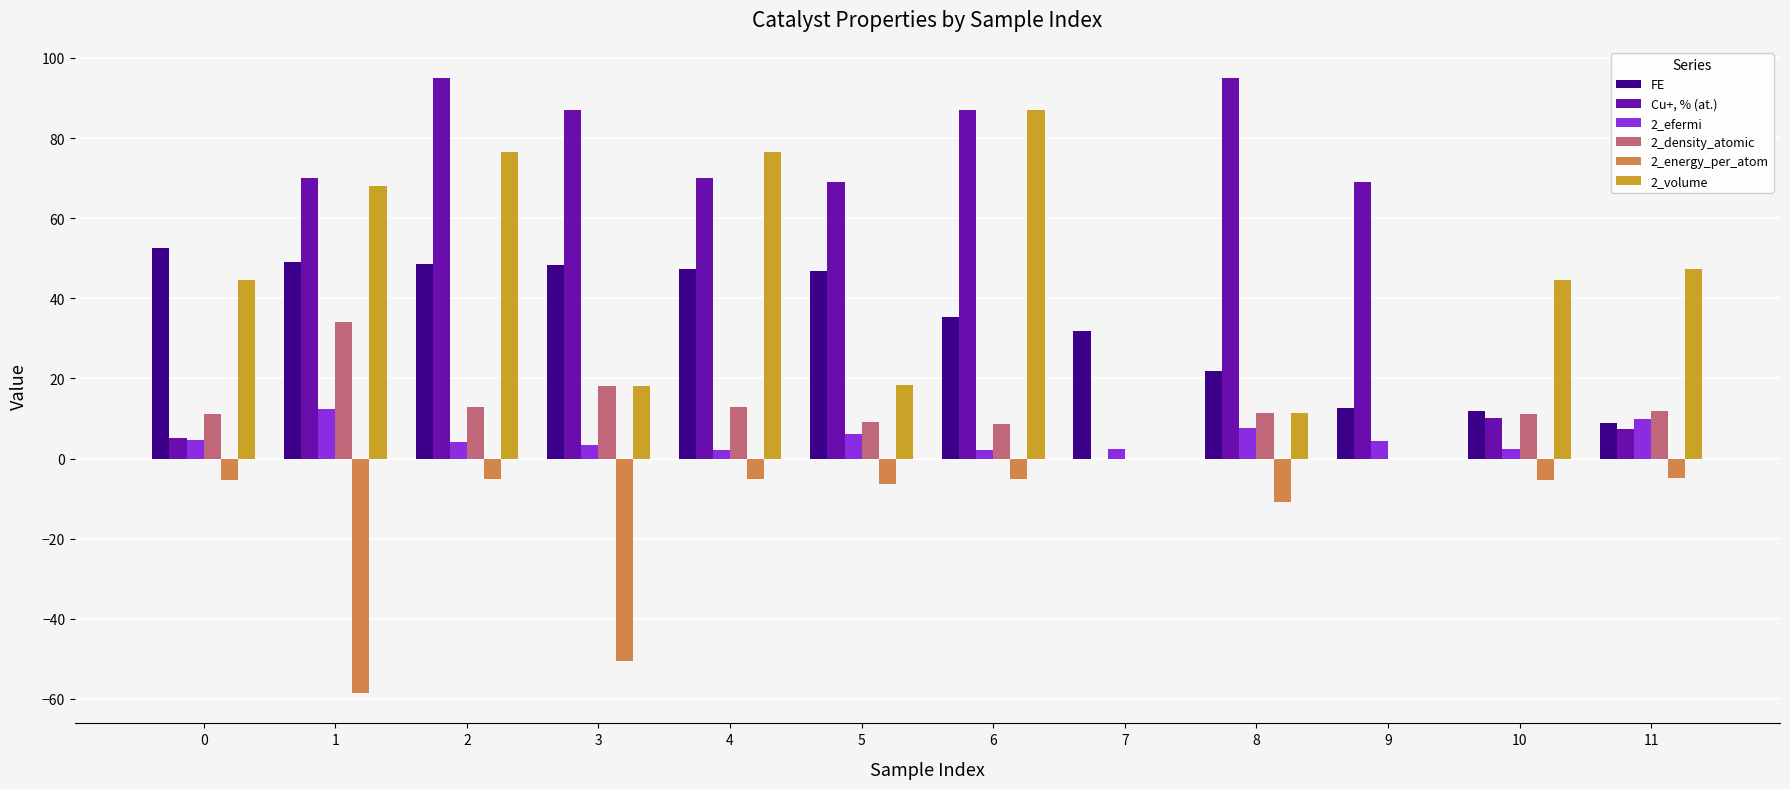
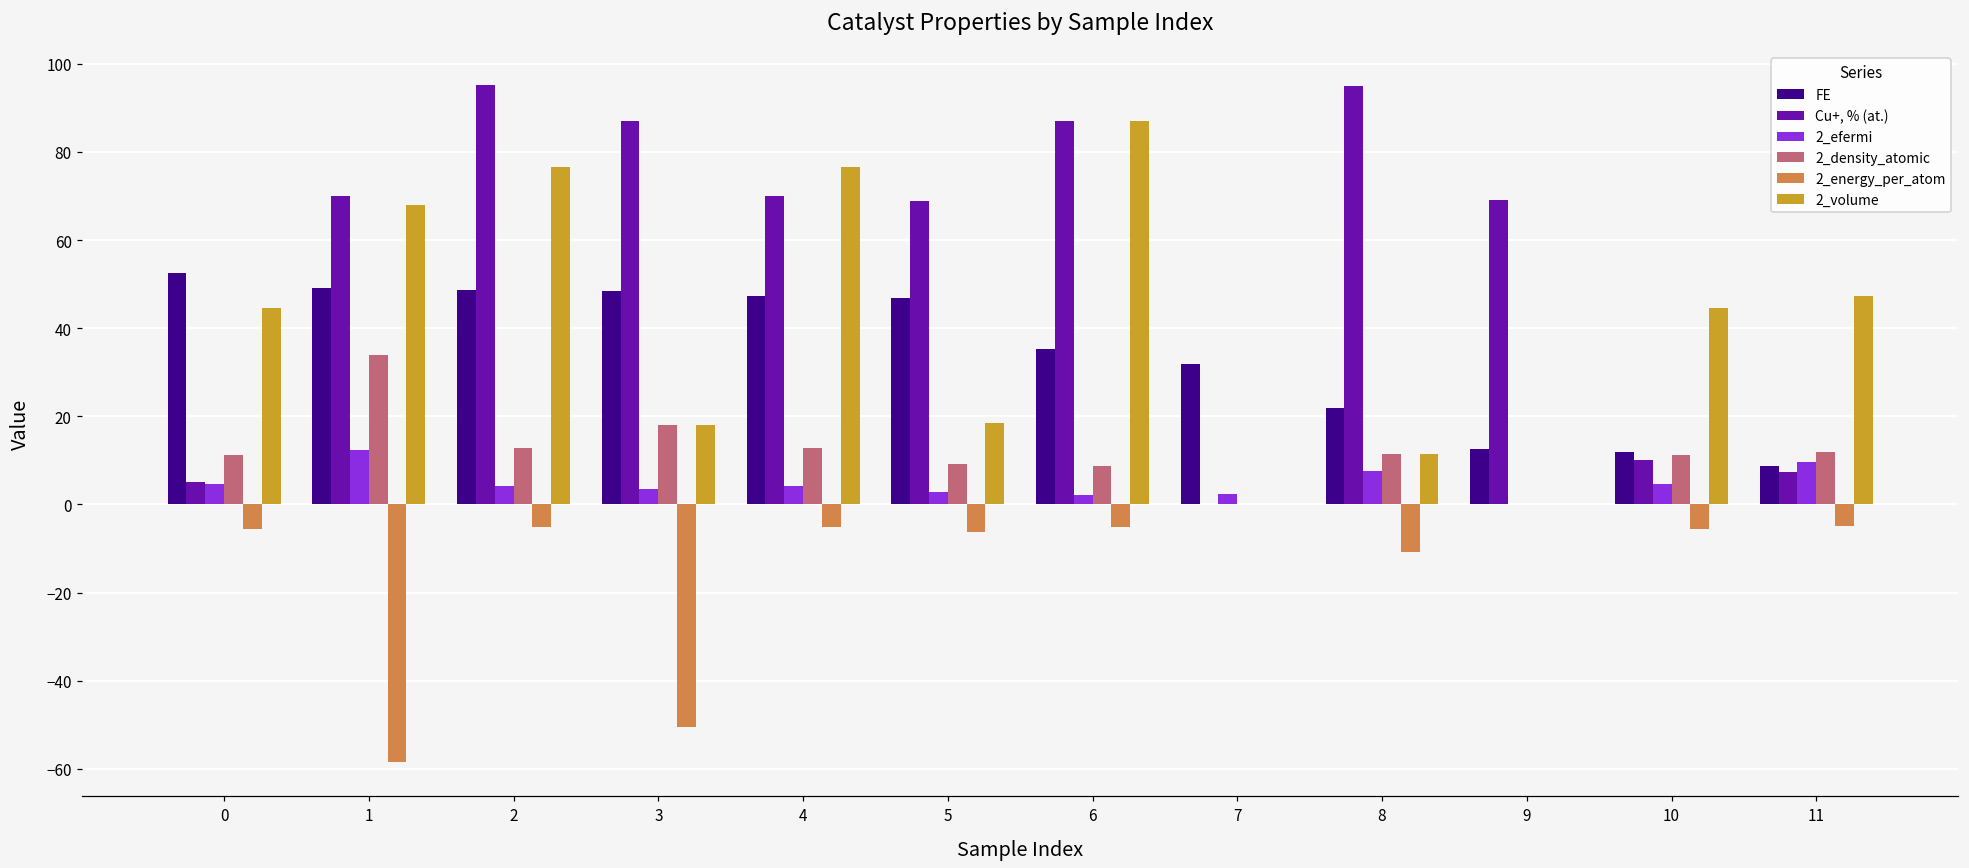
  {
    "2_efermi": {
      "0": 5,
      "1": 12,
      "2": 4,
      "3": 3,
-     "4": 2,
-     "5": 6,
+     "4": 4,
+     "5": 3,
      "6": 2,
      "7": 2,
      "8": 8,
-     "9": 4,
-     "10": 2,
+     "9": 0,
+     "10": 5,
      "11": 10
    }
  }
